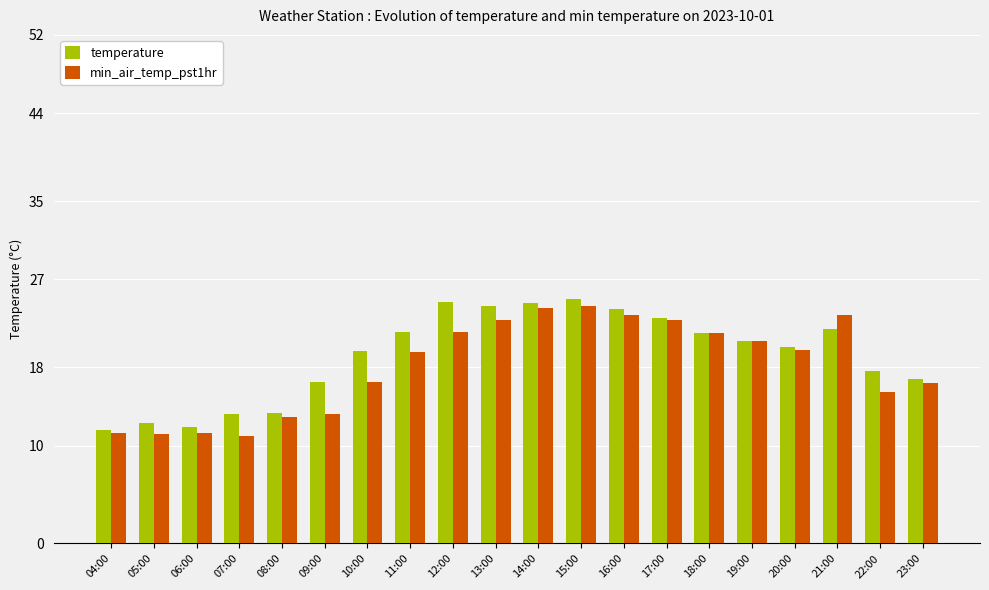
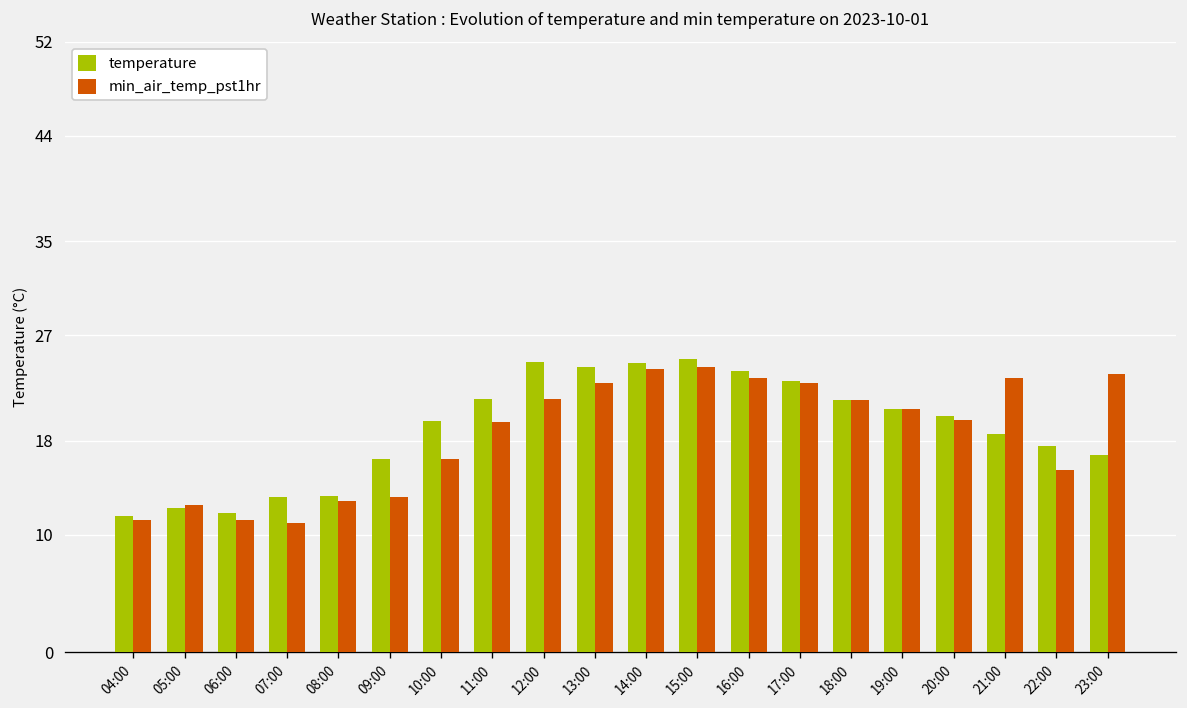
  {
    "temperature": {
      "04:00": 12,
      "05:00": 12,
      "06:00": 12,
      "07:00": 13,
      "08:00": 13,
      "09:00": 17,
      "10:00": 20,
      "11:00": 22,
      "12:00": 25,
      "13:00": 24,
      "14:00": 25,
      "15:00": 25,
      "16:00": 24,
      "17:00": 23,
      "18:00": 22,
      "19:00": 21,
      "20:00": 20,
-     "21:00": 22,
+     "21:00": 19,
      "22:00": 18,
      "23:00": 17
    },
    "min_air_temp_pst1hr": {
      "04:00": 11,
-     "05:00": 11,
+     "05:00": 13,
      "06:00": 11,
      "07:00": 11,
      "08:00": 13,
      "09:00": 13,
      "10:00": 17,
      "11:00": 20,
      "12:00": 22,
      "13:00": 23,
      "14:00": 24,
      "15:00": 24,
      "16:00": 23,
      "17:00": 23,
      "18:00": 22,
      "19:00": 21,
      "20:00": 20,
      "21:00": 23,
      "22:00": 16,
-     "23:00": 16
+     "23:00": 24
    }
  }
